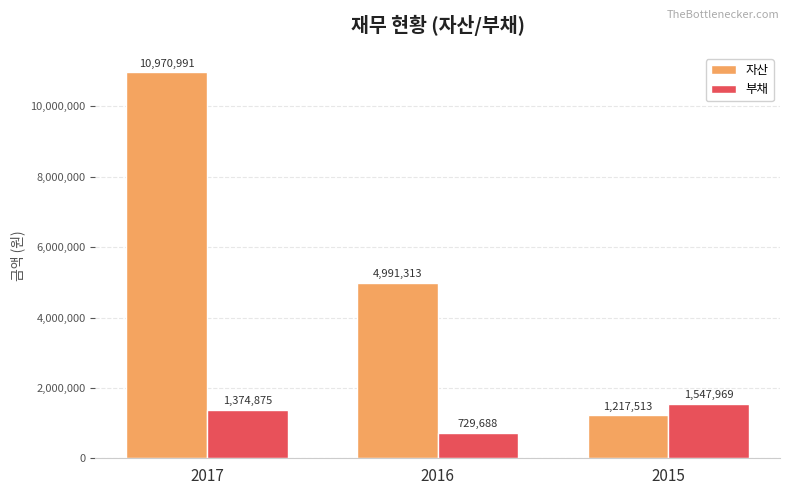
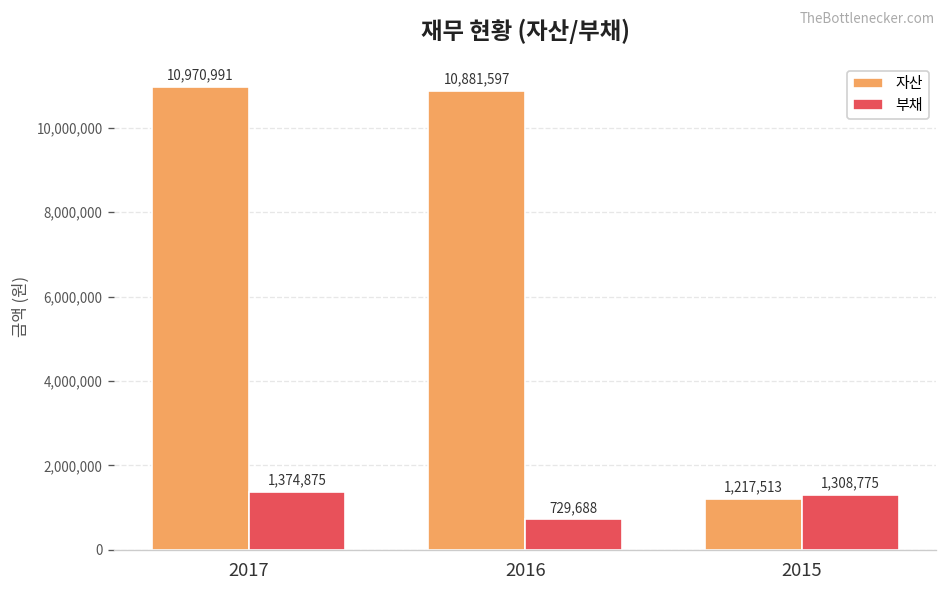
  {
    "자산": {
      "2017": "10,970,991",
-     "2016": "4,991,313",
+     "2016": "10,881,597",
      "2015": "1,217,513"
    },
    "부채": {
      "2017": "1,374,875",
      "2016": "729,688",
-     "2015": "1,547,969"
+     "2015": "1,308,775"
    }
  }
